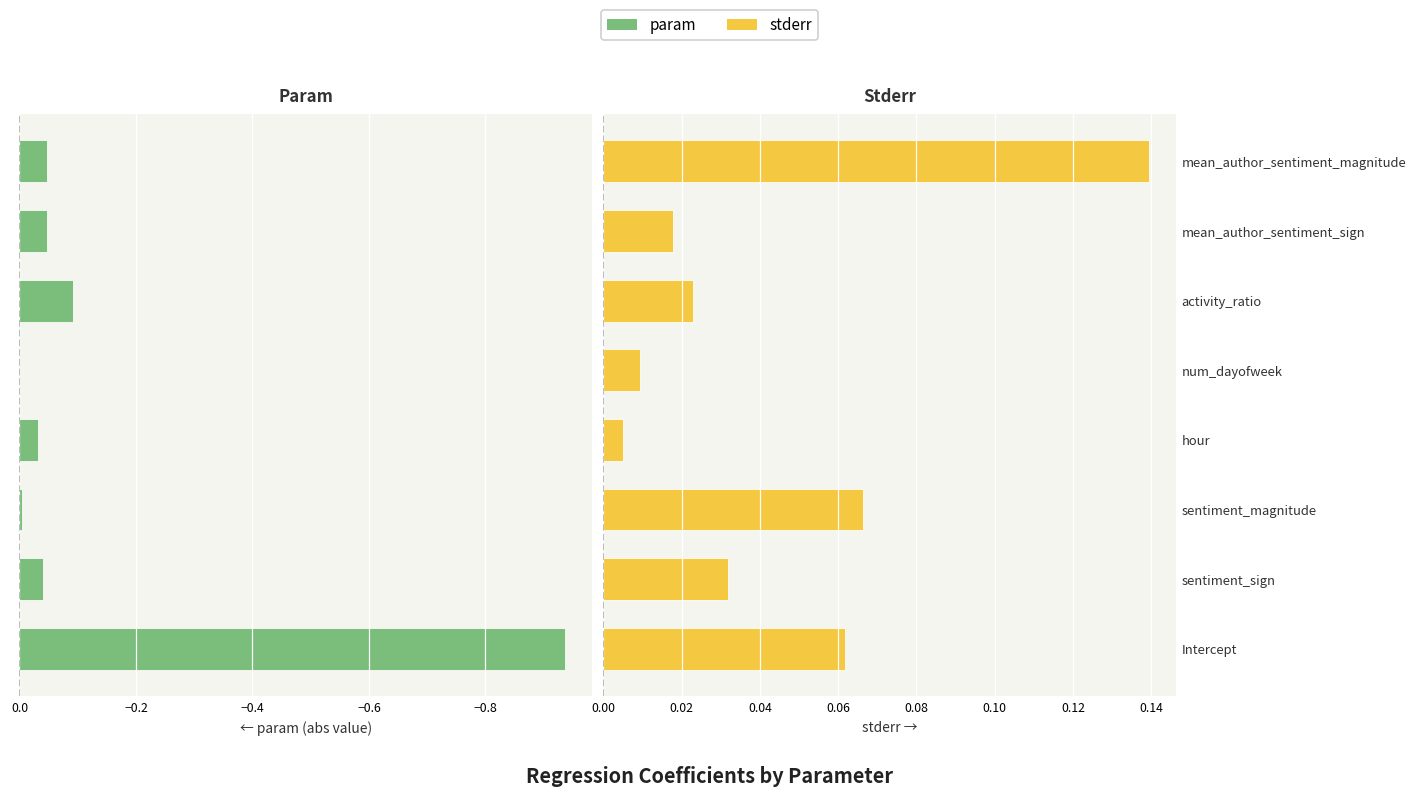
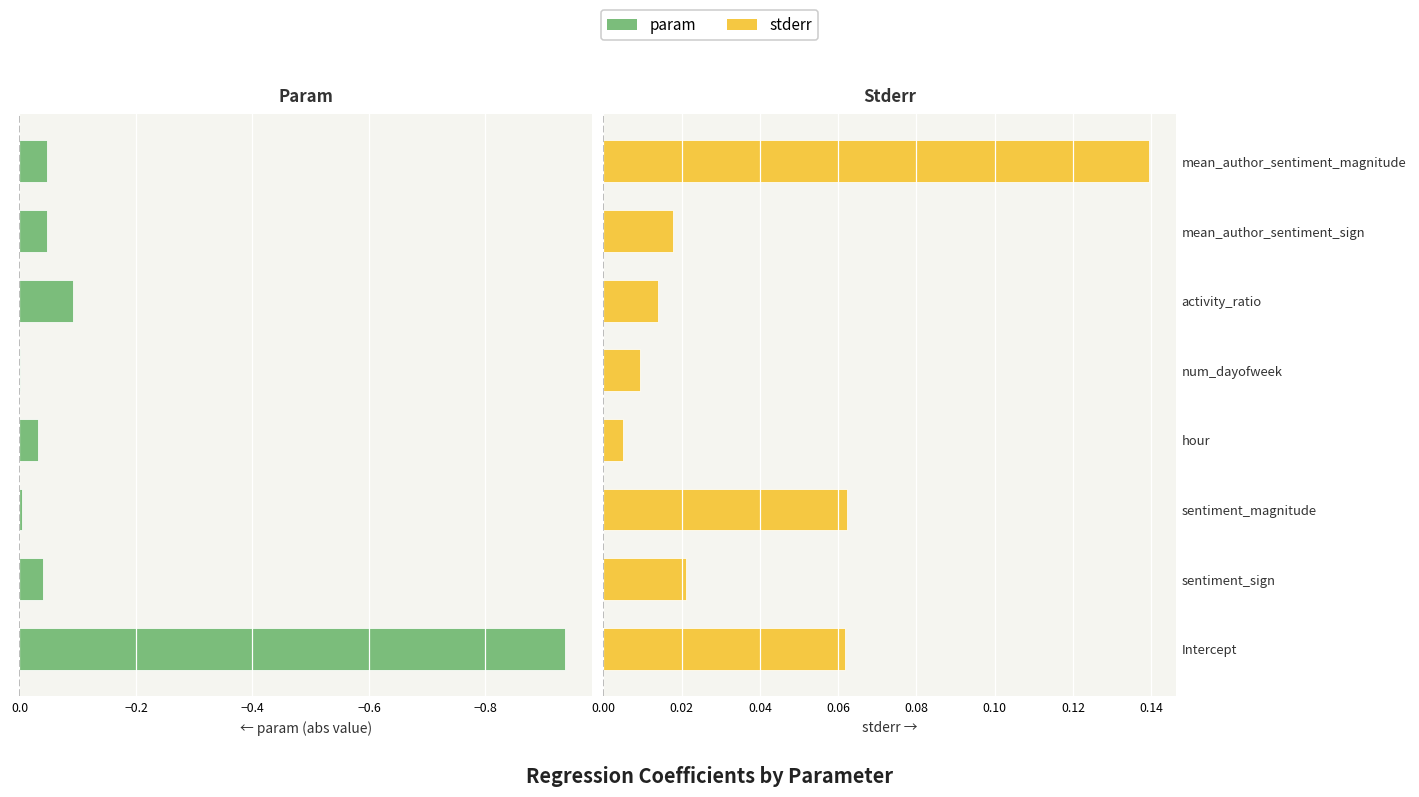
  {
    "Stderr": {
      "mean_author_sentiment_magnitude": 0.139,
      "mean_author_sentiment_sign": 0.018,
-     "activity_ratio": 0.023,
+     "activity_ratio": 0.014,
      "num_dayofweek": 0.009,
      "hour": 0.005,
-     "sentiment_magnitude": 0.066,
-     "sentiment_sign": 0.032,
+     "sentiment_magnitude": 0.062,
+     "sentiment_sign": 0.021,
      "Intercept": 0.062
    }
  }
